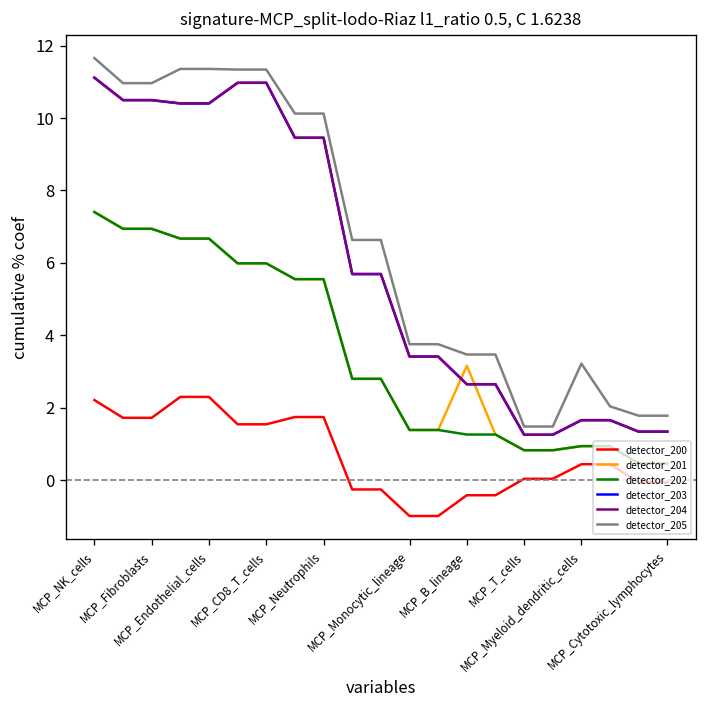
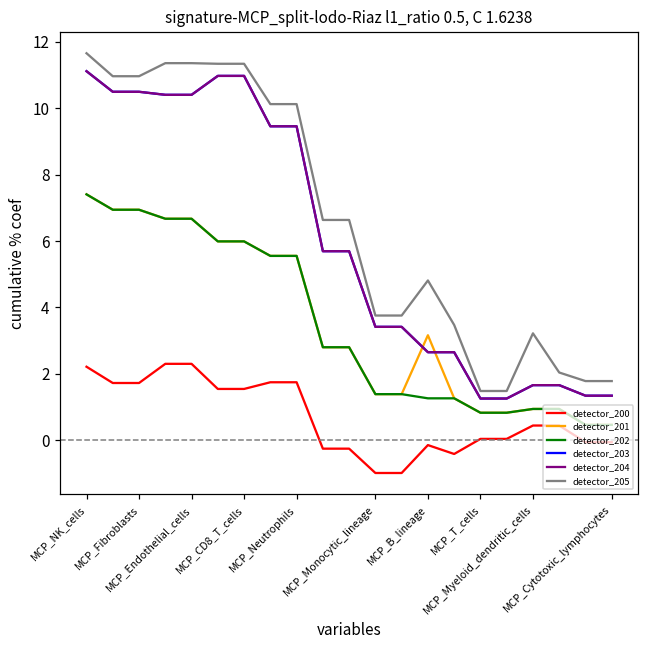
  {
    "detector_200": {
      "MCP_NK_cells": 2.2,
      "MCP_Fibroblasts": 1.7,
      "MCP_Endothelial_cells": 2.3,
      "MCP_CD8_T_cells": 1.5,
      "MCP_Neutrophils": 1.7,
      "MCP_Monocytic_lineage": -1.0,
-     "MCP_B_lineage": -0.4,
+     "MCP_B_lineage": -0.1,
      "MCP_T_cells": 0.0,
      "MCP_Myeloid_dendritic_cells": 0.4
    },
    "detector_201": {
      "MCP_B_lineage": 3.2
    },
    "detector_202": {
      "MCP_B_lineage": 1.3
    },
    "detector_204": {
      "MCP_NK_cells": 11.1,
      "MCP_Fibroblasts": 10.5,
      "MCP_Endothelial_cells": 10.4,
      "MCP_CD8_T_cells": 11.0,
      "MCP_Neutrophils": 9.5,
      "MCP_Monocytic_lineage": 3.4,
      "MCP_B_lineage": 2.7,
      "MCP_T_cells": 1.3,
      "MCP_Myeloid_dendritic_cells": 1.7,
      "MCP_Cytotoxic_lymphocytes": 1.3
    },
    "detector_205": {
      "MCP_NK_cells": 11.7,
      "MCP_Fibroblasts": 11.0,
      "MCP_Endothelial_cells": 11.4,
      "MCP_CD8_T_cells": 11.3,
      "MCP_Neutrophils": 10.1,
      "MCP_Monocytic_lineage": 3.8,
-     "MCP_B_lineage": 3.5,
+     "MCP_B_lineage": 4.8,
      "MCP_T_cells": 1.5,
      "MCP_Myeloid_dendritic_cells": 3.2,
      "MCP_Cytotoxic_lymphocytes": 1.8
    }
  }
